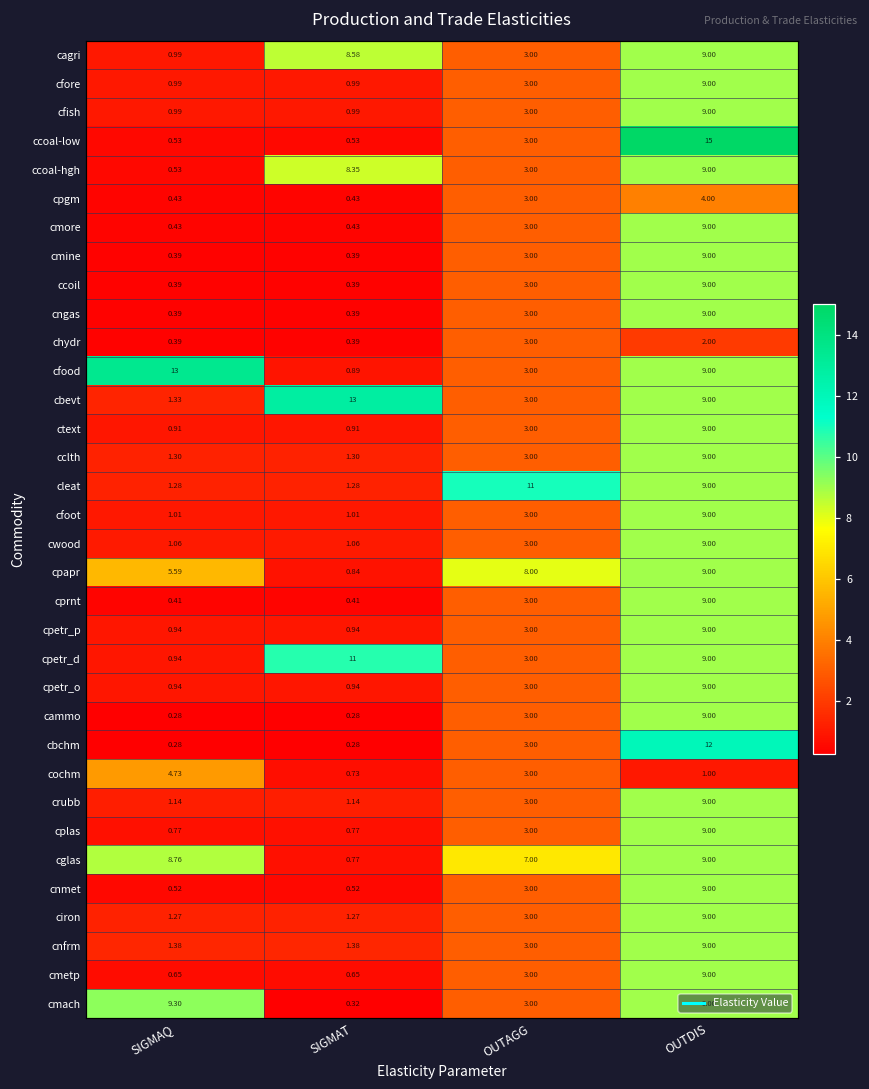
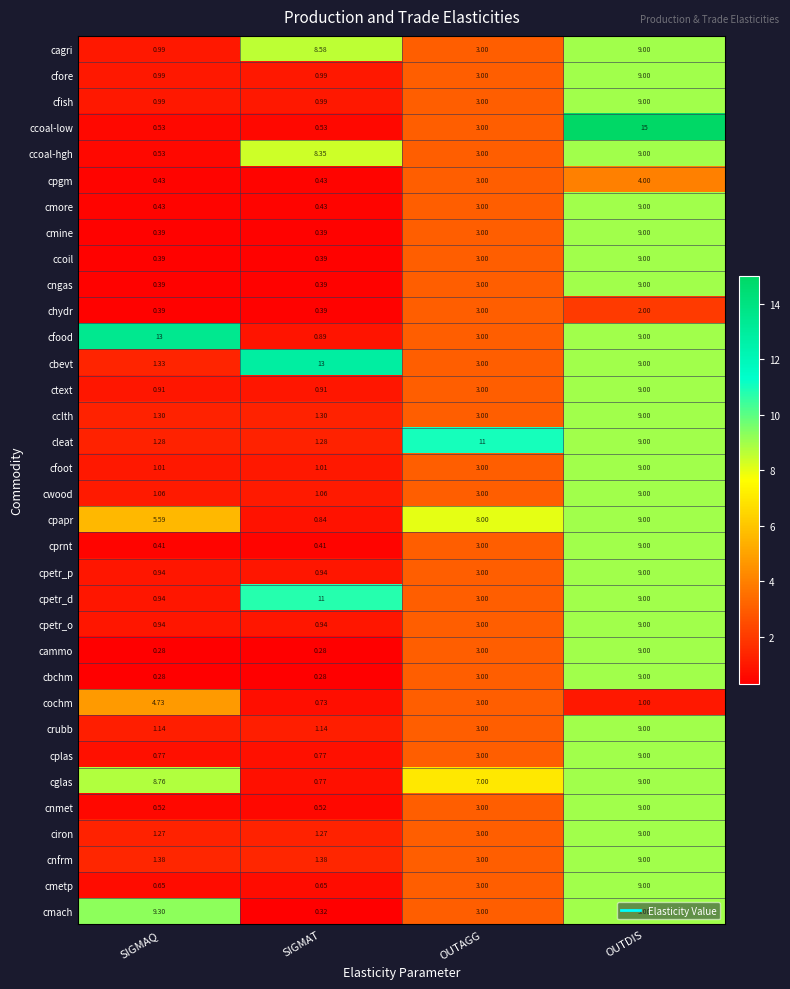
  {
    "cagri": {
      "SIGMAQ": 0.99,
      "SIGMAT": 8.58,
      "OUTAGG": 3.00,
      "OUTDIS": 9.00
    },
    "cfore": {
      "SIGMAQ": 0.99,
      "SIGMAT": 0.99,
      "OUTAGG": 3.00,
      "OUTDIS": 9.00
    },
    "cfish": {
      "SIGMAQ": 0.99,
      "SIGMAT": 0.99,
      "OUTAGG": 3.00,
      "OUTDIS": 9.00
    },
    "ccoal-low": {
      "SIGMAQ": 0.53,
      "SIGMAT": 0.53,
      "OUTAGG": 3.00,
      "OUTDIS": 15
    },
    "ccoal-hgh": {
      "SIGMAQ": 0.53,
      "SIGMAT": 8.35,
      "OUTAGG": 3.00,
      "OUTDIS": 9.00
    },
    "cpgm": {
      "SIGMAQ": 0.43,
      "SIGMAT": 0.43,
      "OUTAGG": 3.00,
      "OUTDIS": 4.00
    },
    "cmore": {
      "SIGMAQ": 0.43,
      "SIGMAT": 0.43,
      "OUTAGG": 3.00,
      "OUTDIS": 9.00
    },
    "cmine": {
      "SIGMAQ": 0.39,
      "SIGMAT": 0.39,
      "OUTAGG": 3.00,
      "OUTDIS": 9.00
    },
    "ccoil": {
      "SIGMAQ": 0.39,
      "SIGMAT": 0.39,
      "OUTAGG": 3.00,
      "OUTDIS": 9.00
    },
    "cngas": {
      "SIGMAQ": 0.39,
      "SIGMAT": 0.39,
      "OUTAGG": 3.00,
      "OUTDIS": 9.00
    },
    "chydr": {
      "SIGMAQ": 0.39,
      "SIGMAT": 0.39,
      "OUTAGG": 3.00,
      "OUTDIS": 2.00
    },
    "cfood": {
      "SIGMAQ": 13,
      "SIGMAT": 0.89,
      "OUTAGG": 3.00,
      "OUTDIS": 9.00
    },
    "cbevt": {
      "SIGMAQ": 1.33,
      "SIGMAT": 13,
      "OUTAGG": 3.00,
      "OUTDIS": 9.00
    },
    "ctext": {
      "SIGMAQ": 0.91,
      "SIGMAT": 0.91,
      "OUTAGG": 3.00,
      "OUTDIS": 9.00
    },
    "cclth": {
      "SIGMAQ": 1.30,
      "SIGMAT": 1.30,
      "OUTAGG": 3.00,
      "OUTDIS": 9.00
    },
    "cleat": {
      "SIGMAQ": 1.28,
      "SIGMAT": 1.28,
      "OUTAGG": 11,
      "OUTDIS": 9.00
    },
    "cfoot": {
      "SIGMAQ": 1.01,
      "SIGMAT": 1.01,
      "OUTAGG": 3.00,
      "OUTDIS": 9.00
    },
    "cwood": {
      "SIGMAQ": 1.06,
      "SIGMAT": 1.06,
      "OUTAGG": 3.00,
      "OUTDIS": 9.00
    },
    "cpapr": {
      "SIGMAQ": 5.59,
      "SIGMAT": 0.84,
      "OUTAGG": 8.00,
      "OUTDIS": 9.00
    },
    "cprnt": {
      "SIGMAQ": 0.41,
      "SIGMAT": 0.41,
      "OUTAGG": 3.00,
      "OUTDIS": 9.00
    },
    "cpetr_p": {
      "SIGMAQ": 0.94,
      "SIGMAT": 0.94,
      "OUTAGG": 3.00,
      "OUTDIS": 9.00
    },
    "cpetr_d": {
      "SIGMAQ": 0.94,
      "SIGMAT": 11,
      "OUTAGG": 3.00,
      "OUTDIS": 9.00
    },
    "cpetr_o": {
      "SIGMAQ": 0.94,
      "SIGMAT": 0.94,
      "OUTAGG": 3.00,
      "OUTDIS": 9.00
    },
    "cammo": {
      "SIGMAQ": 0.28,
      "SIGMAT": 0.28,
      "OUTAGG": 3.00,
      "OUTDIS": 9.00
    },
    "cbchm": {
      "SIGMAQ": 0.28,
      "SIGMAT": 0.28,
      "OUTAGG": 3.00,
-     "OUTDIS": 12
+     "OUTDIS": 9.00
    },
    "cochm": {
      "SIGMAQ": 4.73,
      "SIGMAT": 0.73,
      "OUTAGG": 3.00,
      "OUTDIS": 1.00
    },
    "crubb": {
      "SIGMAQ": 1.14,
      "SIGMAT": 1.14,
      "OUTAGG": 3.00,
      "OUTDIS": 9.00
    },
    "cplas": {
      "SIGMAQ": 0.77,
      "SIGMAT": 0.77,
      "OUTAGG": 3.00,
      "OUTDIS": 9.00
    },
    "cglas": {
      "SIGMAQ": 8.76,
      "SIGMAT": 0.77,
      "OUTAGG": 7.00,
      "OUTDIS": 9.00
    },
    "cnmet": {
      "SIGMAQ": 0.52,
      "SIGMAT": 0.52,
      "OUTAGG": 3.00,
      "OUTDIS": 9.00
    },
    "ciron": {
      "SIGMAQ": 1.27,
      "SIGMAT": 1.27,
      "OUTAGG": 3.00,
      "OUTDIS": 9.00
    },
    "cnfrm": {
      "SIGMAQ": 1.38,
      "SIGMAT": 1.38,
      "OUTAGG": 3.00,
      "OUTDIS": 9.00
    },
    "cmetp": {
      "SIGMAQ": 0.65,
      "SIGMAT": 0.65,
      "OUTAGG": 3.00,
      "OUTDIS": 9.00
    },
    "cmach": {
      "SIGMAQ": 9.30,
      "SIGMAT": 0.32,
      "OUTAGG": 3.00
    }
  }
